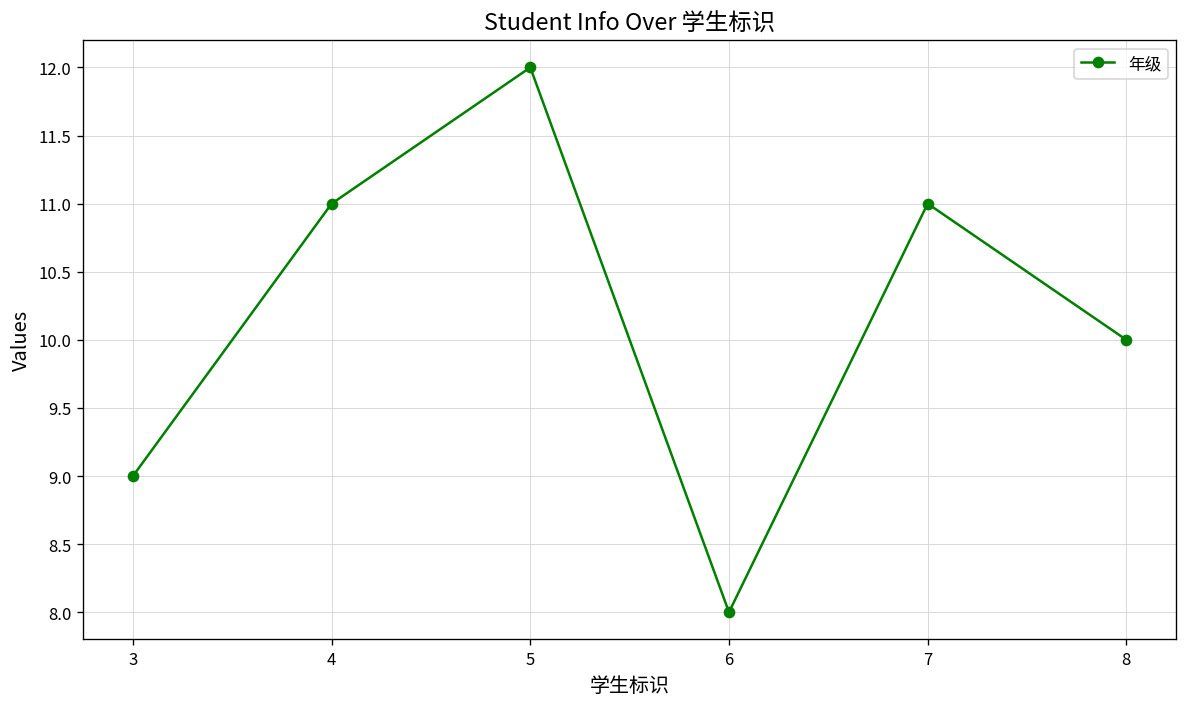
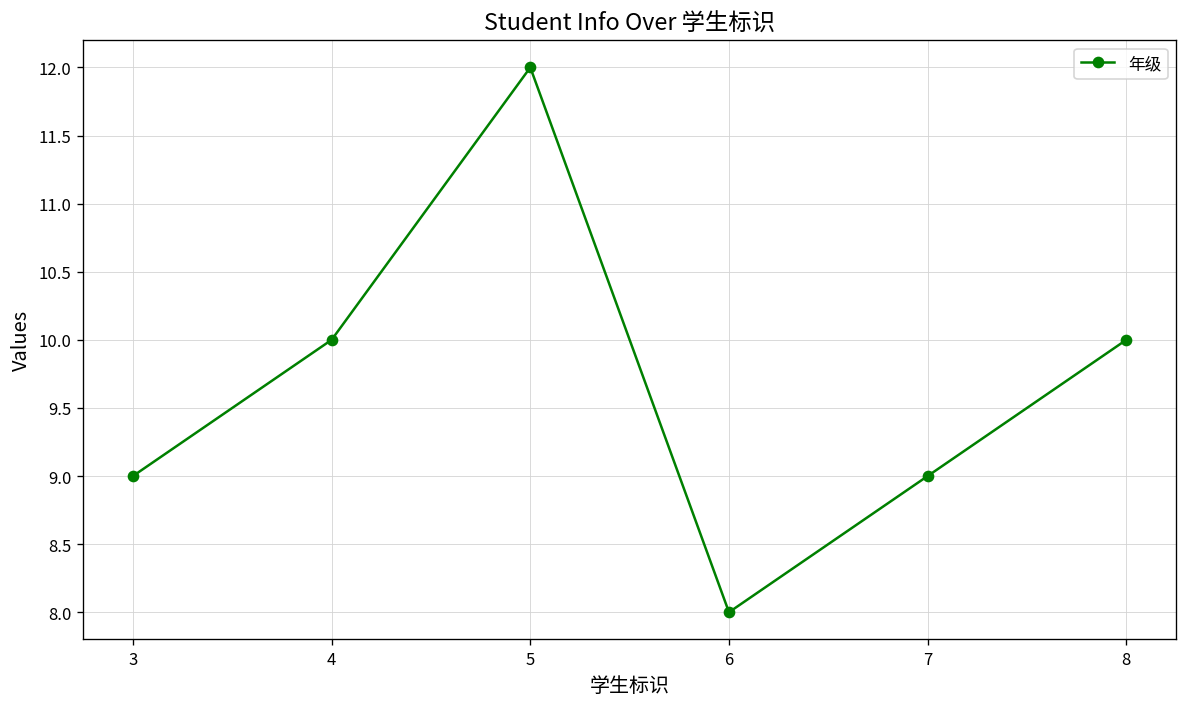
  {
    "3": 9,
-   "4": 11,
+   "4": 10,
    "5": 12,
    "6": 8,
-   "7": 11,
+   "7": 9,
    "8": 10
  }
